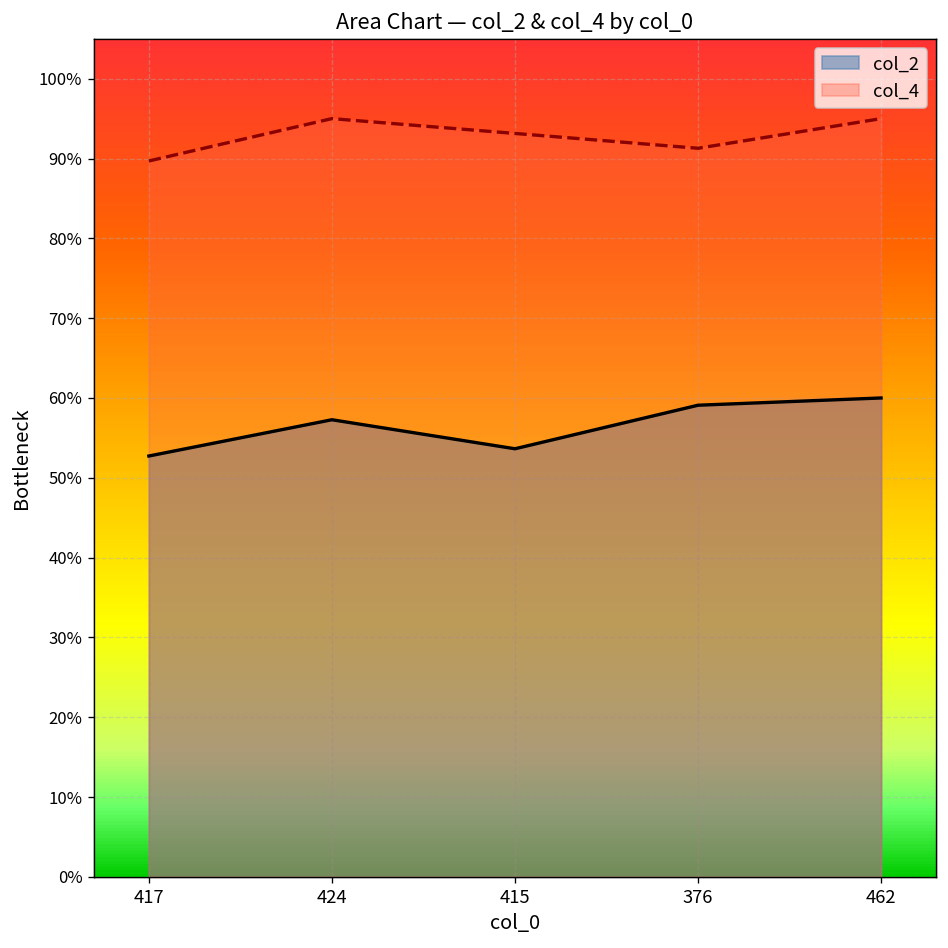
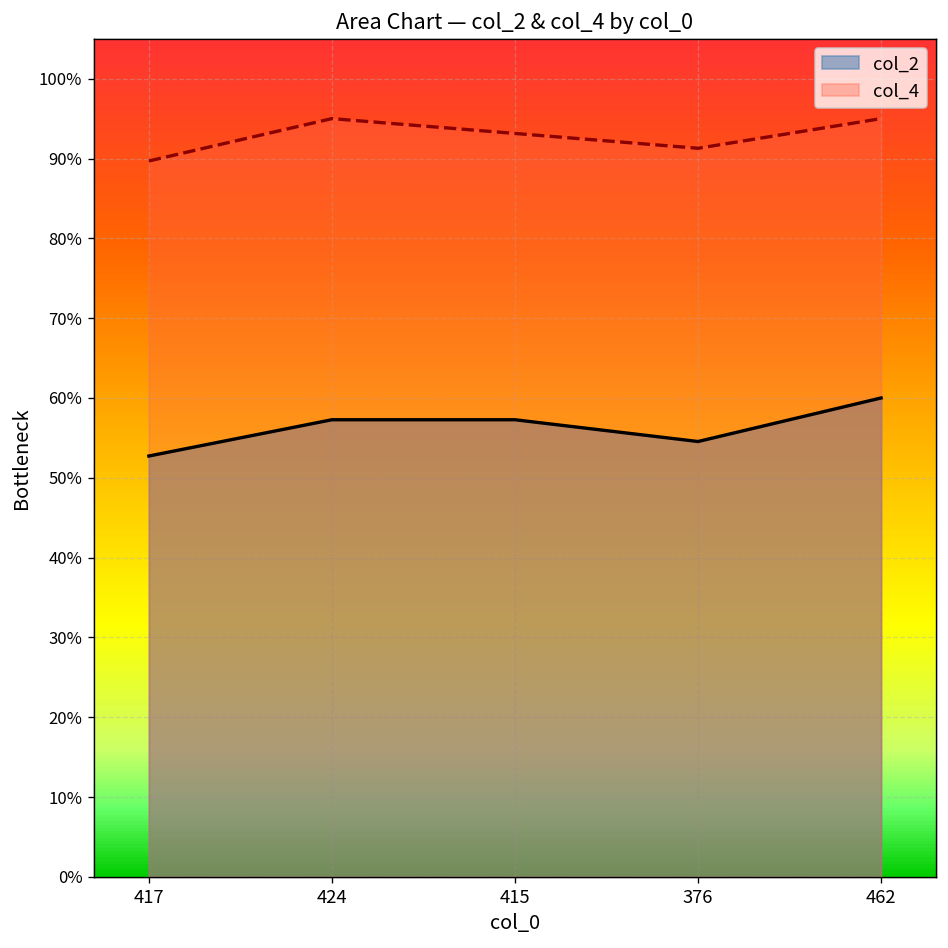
  {
    "col_2": {
      "417": "53%",
      "424": "57%",
-     "415": "54%",
-     "376": "59%",
+     "415": "57%",
+     "376": "55%",
      "462": "60%"
    },
    "col_4": {
      "417": "90%",
      "424": "95%",
      "415": "93%",
      "376": "91%",
      "462": "95%"
    }
  }
